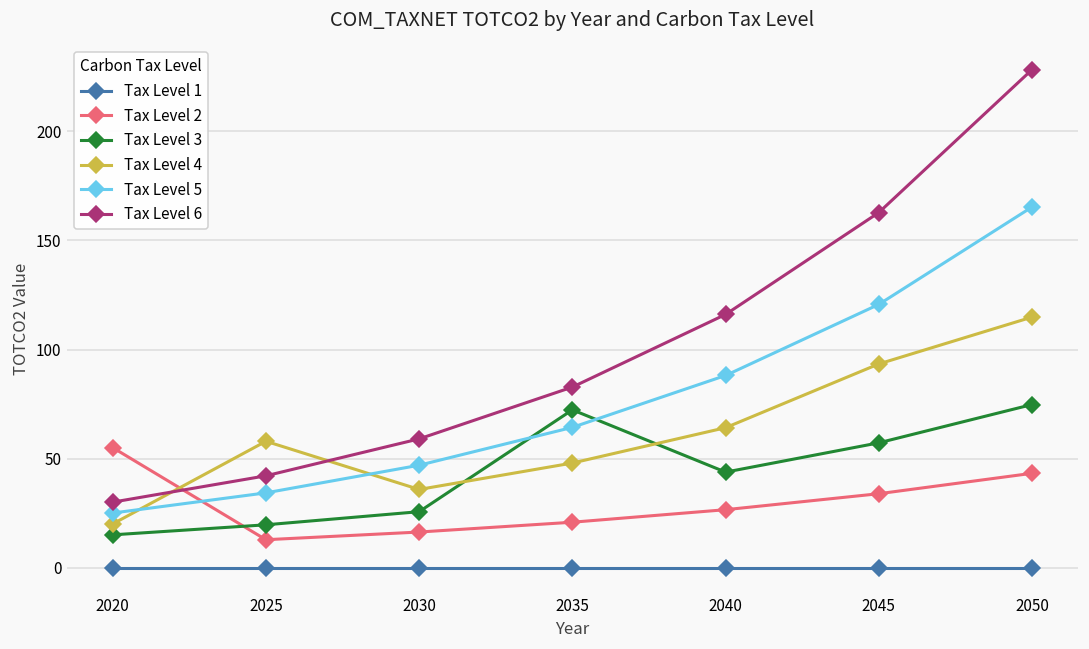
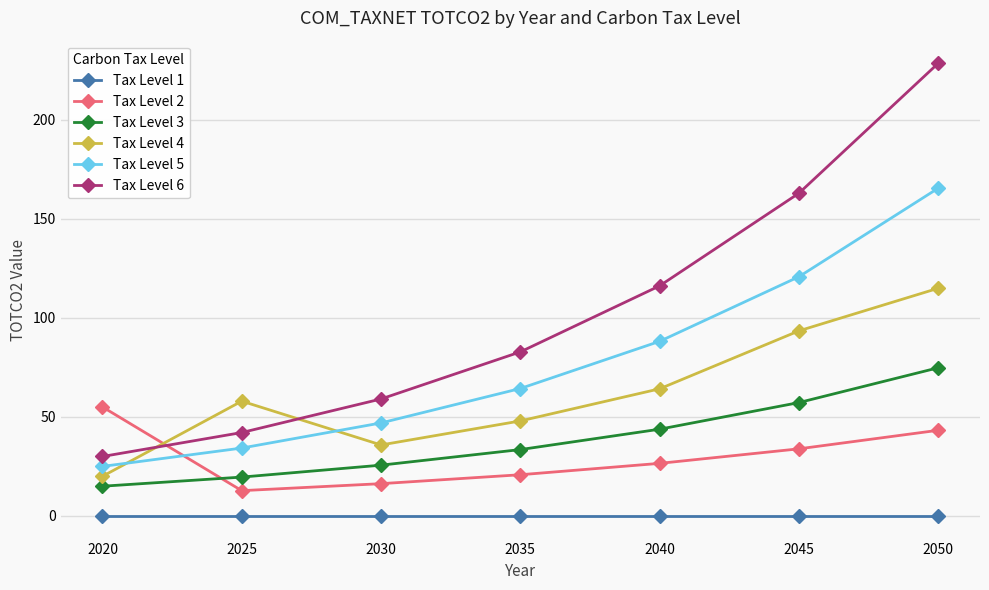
  {
    "Tax Level 1": {
      "2020": 0,
      "2025": 0,
      "2030": 0,
      "2035": 0,
      "2040": 0,
      "2045": 0,
      "2050": 0
    },
    "Tax Level 2": {
      "2020": 55,
      "2025": 13,
      "2030": 16,
      "2035": 21,
      "2040": 27,
      "2045": 34,
      "2050": 43
    },
    "Tax Level 3": {
      "2020": 15,
      "2025": 20,
      "2030": 26,
-     "2035": 72,
+     "2035": 33,
      "2040": 44,
      "2045": 57,
      "2050": 75
    },
    "Tax Level 4": {
      "2020": 20,
      "2025": 58,
      "2030": 36,
      "2035": 48,
      "2040": 64,
      "2045": 93,
      "2050": 115
    },
    "Tax Level 5": {
      "2020": 25,
      "2025": 34,
      "2030": 47,
      "2035": 64,
      "2040": 88,
      "2045": 121,
      "2050": 165
    },
    "Tax Level 6": {
      "2020": 30,
      "2025": 42,
      "2030": 59,
      "2035": 83,
      "2040": 116,
      "2045": 163,
      "2050": 228
    }
  }
